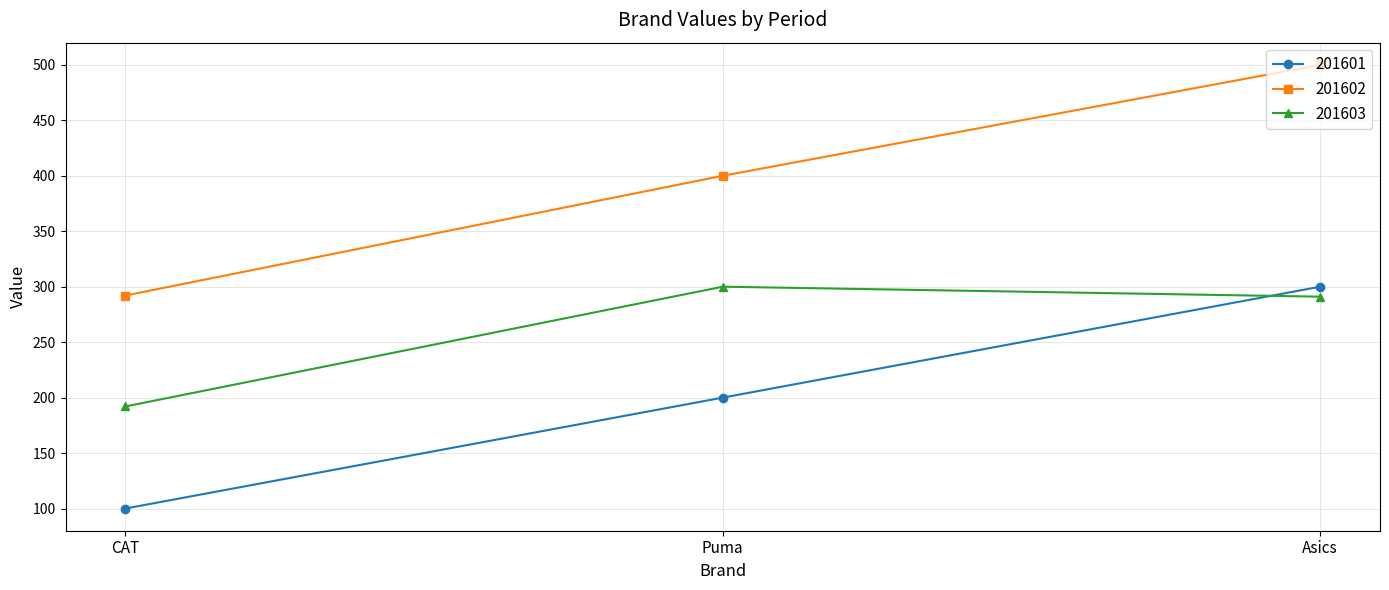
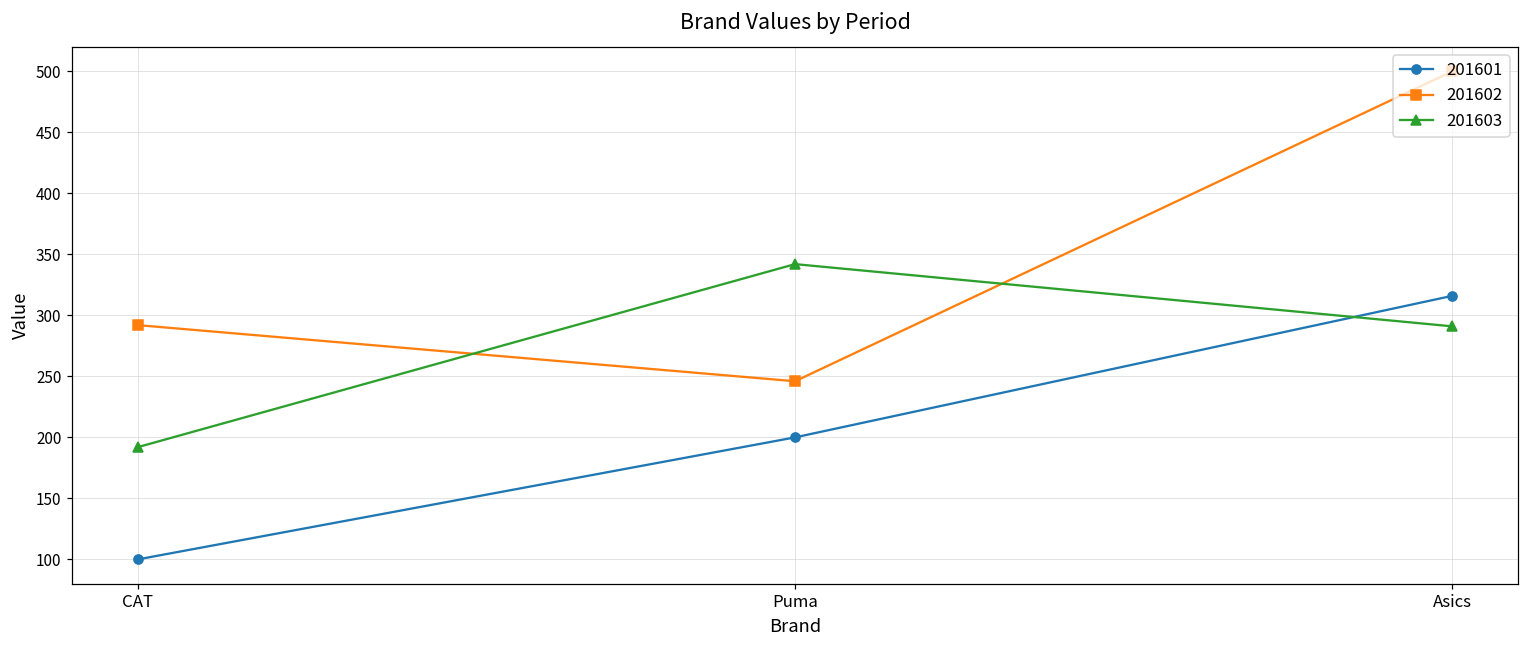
  {
    "201601": {
      "CAT": 100,
      "Puma": 200,
-     "Asics": 300
+     "Asics": 316
    },
    "201602": {
      "CAT": 292,
-     "Puma": 400
+     "Puma": 246
    },
    "201603": {
      "CAT": 192,
-     "Puma": 300,
+     "Puma": 342,
      "Asics": 291
    }
  }
